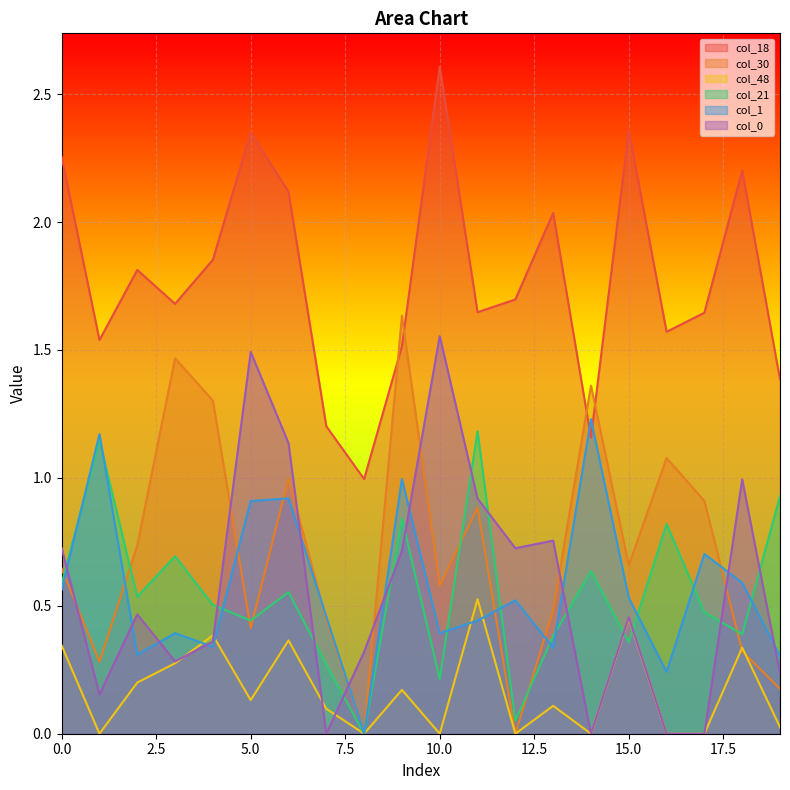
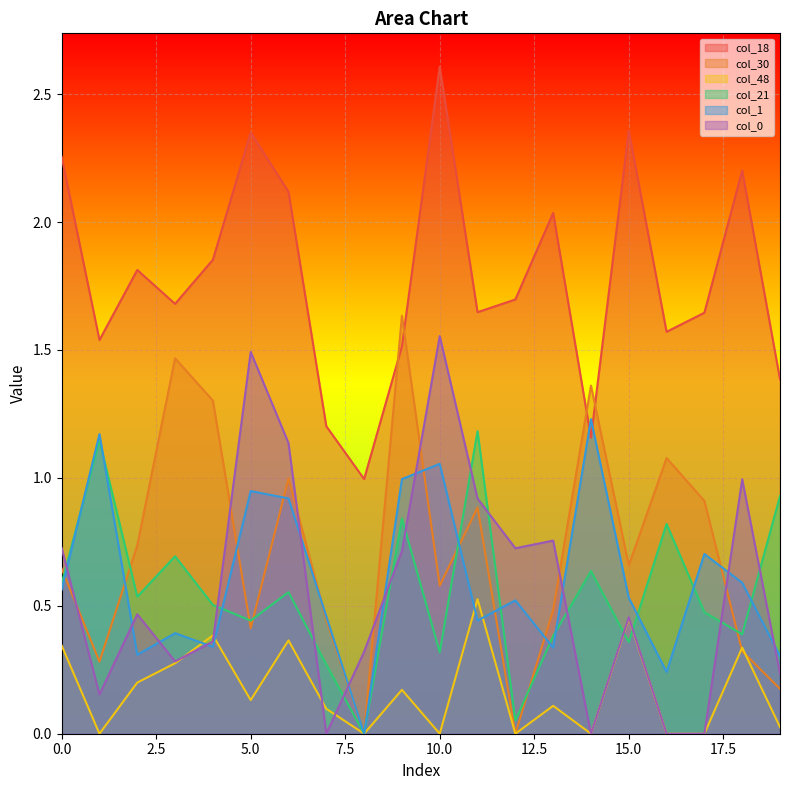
  {
    "col_21": {
      "0.0": 0.59,
      "5.0": 0.44,
-     "10.0": 0.21,
+     "10.0": 0.32,
      "15.0": 0.36
    },
    "col_1": {
      "0.0": 0.56,
-     "5.0": 0.91,
-     "10.0": 0.39,
+     "5.0": 0.95,
+     "10.0": 1.05,
      "15.0": 0.53
    },
    "col_0": {
      "0.0": 0.73,
      "5.0": 1.49,
      "10.0": 1.55
    }
  }
